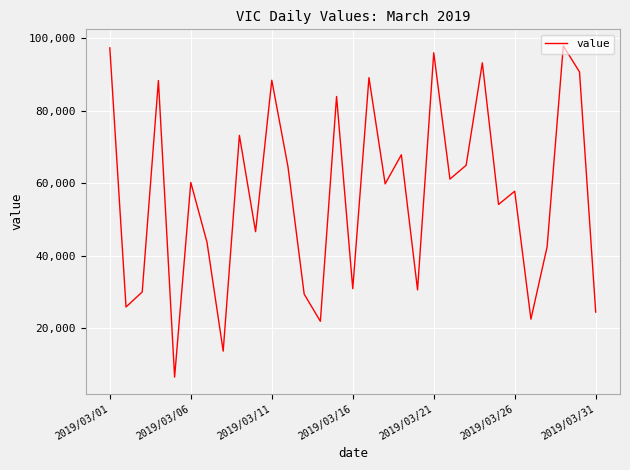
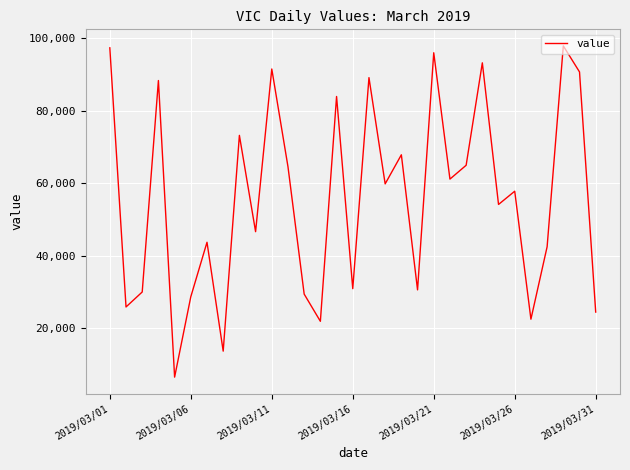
  {
    "2019/03/01": "97,000",
-   "2019/03/06": "60,000",
-   "2019/03/11": "88,000",
+   "2019/03/06": "29,000",
+   "2019/03/11": "91,000",
    "2019/03/16": "31,000",
    "2019/03/21": "96,000",
    "2019/03/26": "58,000",
    "2019/03/31": "24,000"
  }
